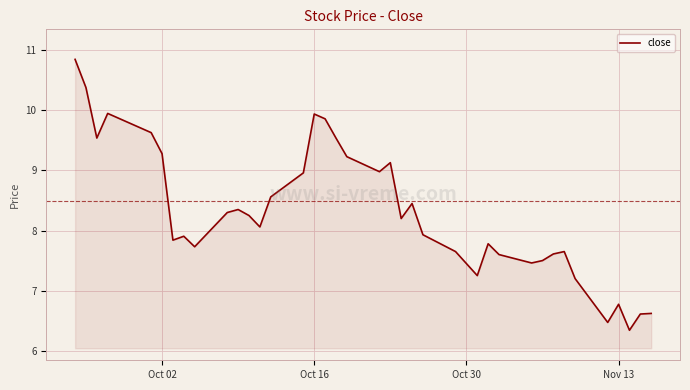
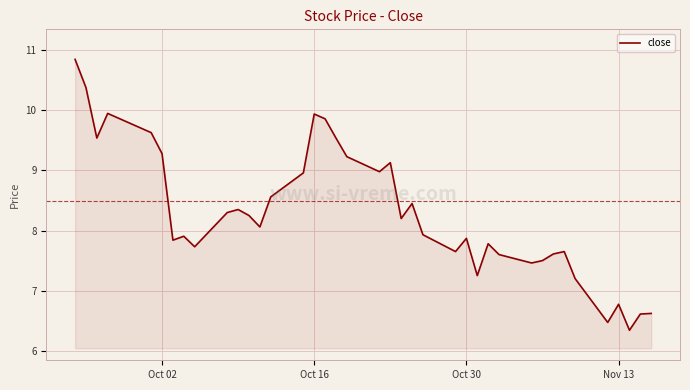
  {
    "Oct 02": 9.3,
    "Oct 16": 9.9,
-   "Oct 30": 7.4,
+   "Oct 30": 7.9,
    "Nov 13": 6.8
  }
